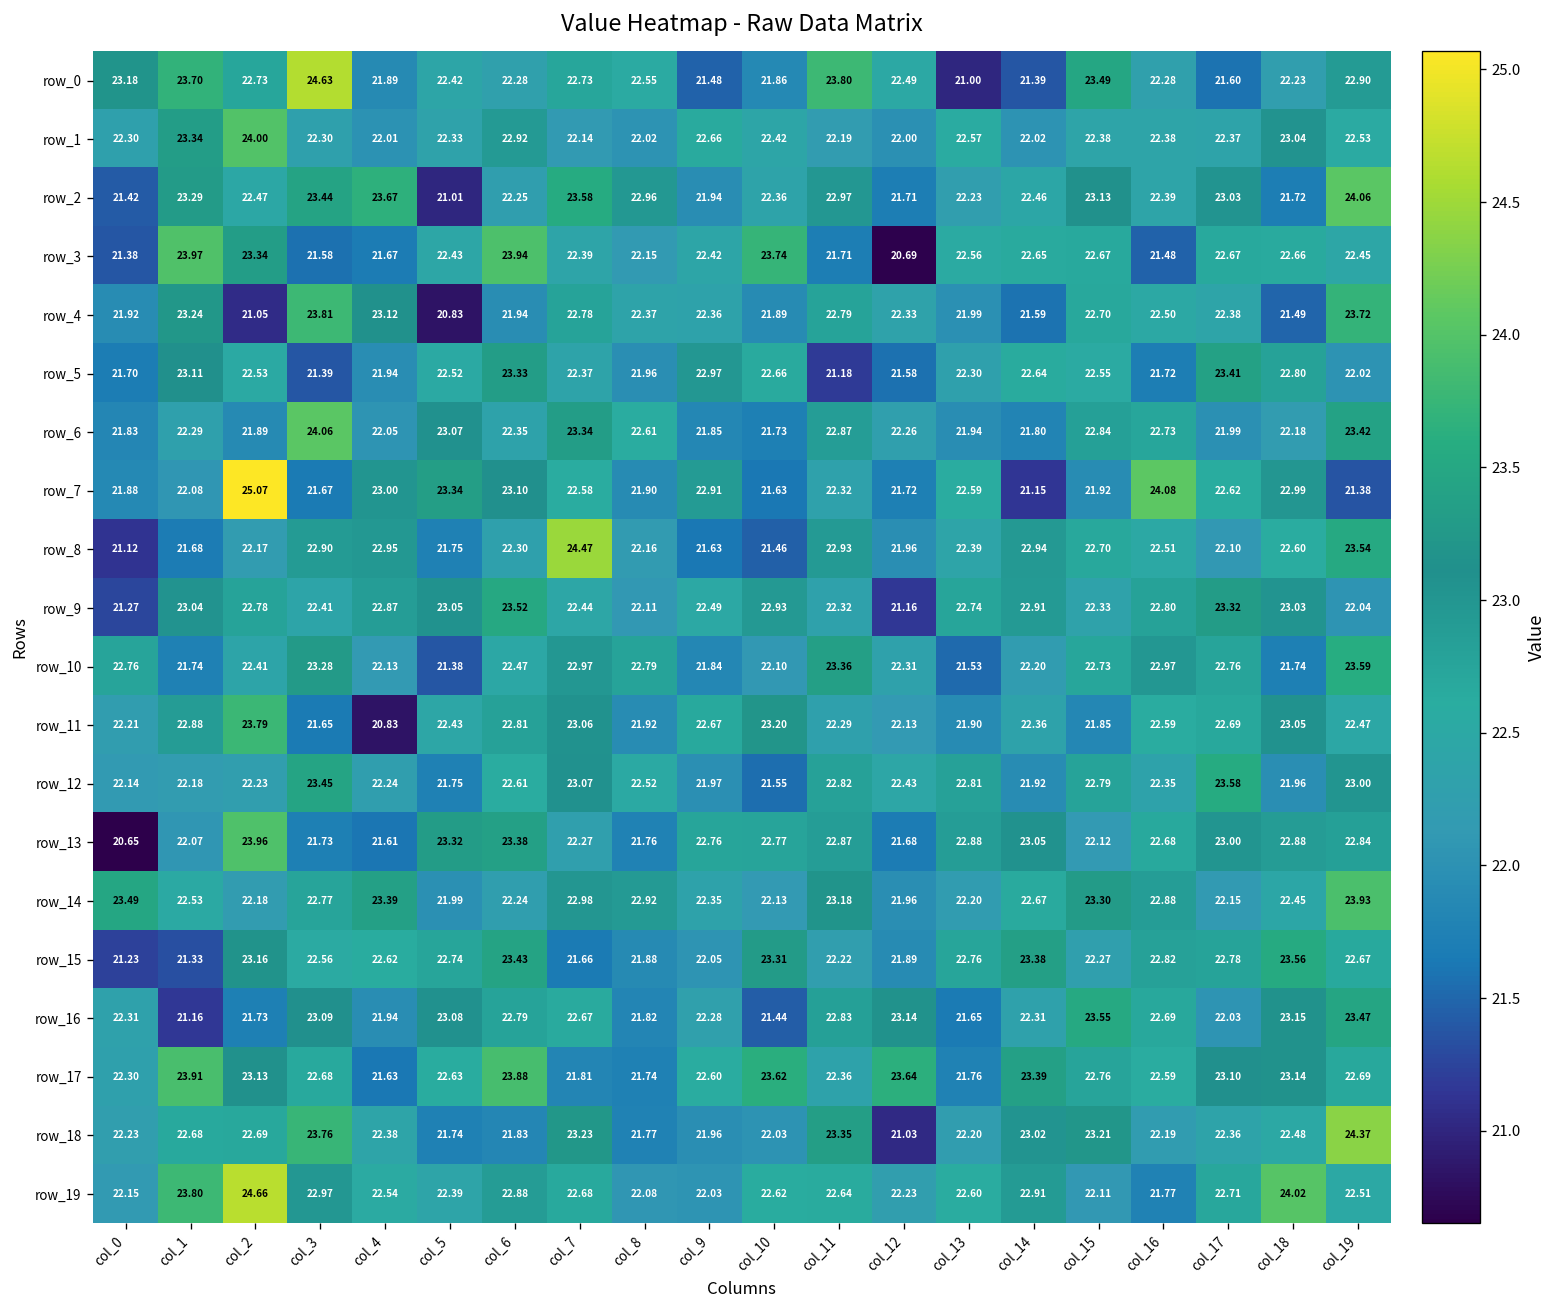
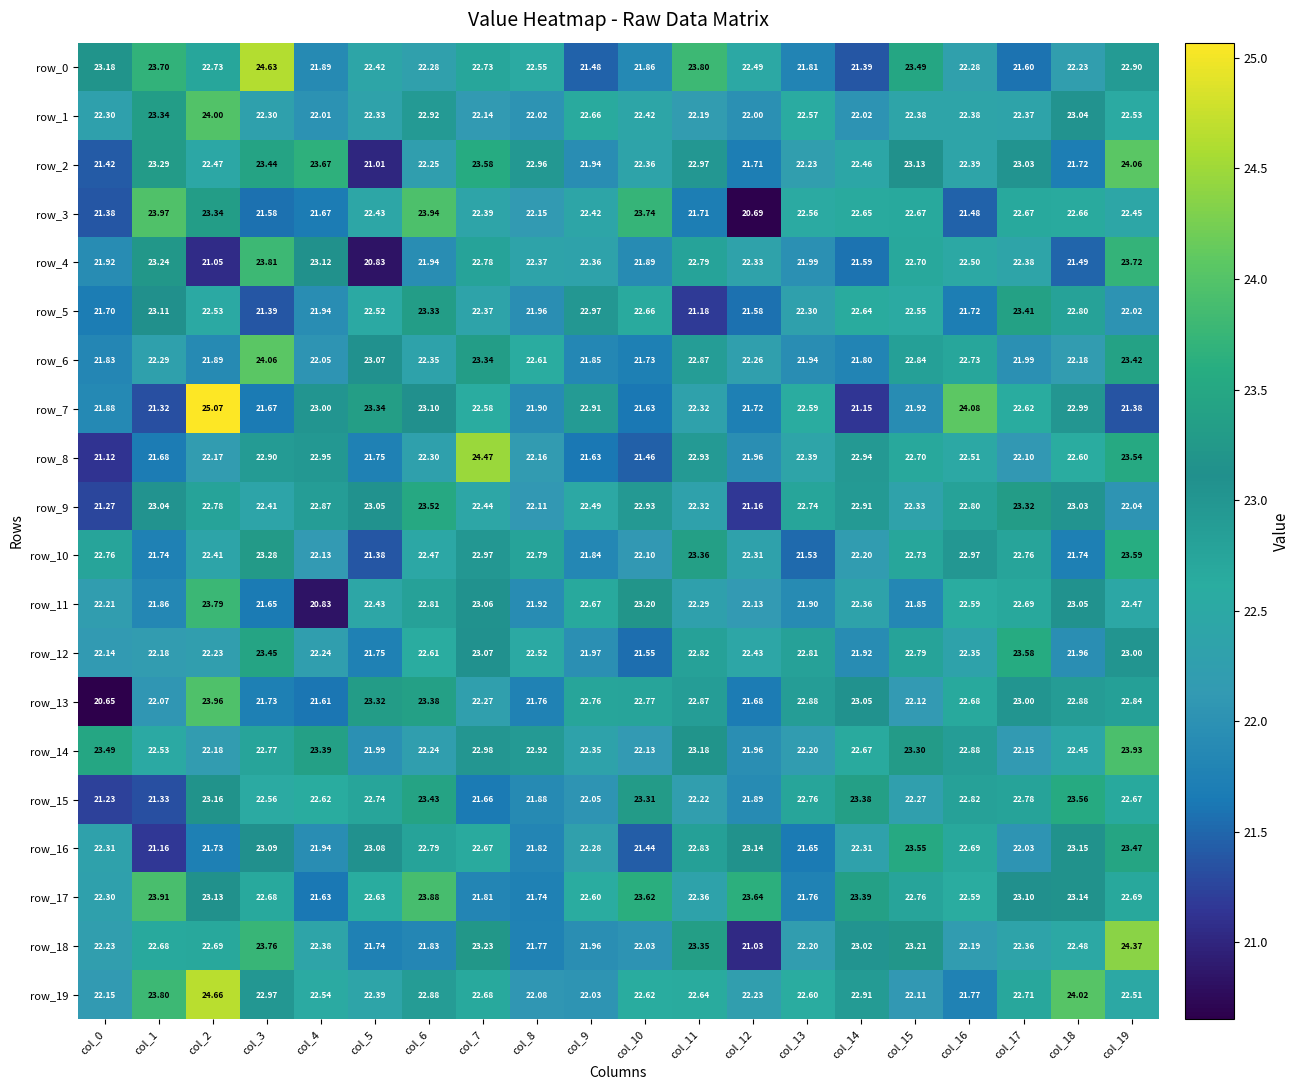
  {
    "row_0": {
      "col_0": 23.18,
      "col_1": 23.70,
      "col_2": 22.73,
      "col_3": 24.63,
      "col_4": 21.89,
      "col_5": 22.42,
      "col_6": 22.28,
      "col_7": 22.73,
      "col_8": 22.55,
      "col_9": 21.48,
      "col_10": 21.86,
      "col_11": 23.80,
      "col_12": 22.49,
-     "col_13": 21.00,
+     "col_13": 21.81,
      "col_14": 21.39,
      "col_15": 23.49,
      "col_16": 22.28,
      "col_17": 21.60,
      "col_18": 22.23,
      "col_19": 22.90
    },
    "row_7": {
      "col_0": 21.88,
-     "col_1": 22.08,
+     "col_1": 21.32,
      "col_2": 25.07,
      "col_3": 21.67,
      "col_4": 23.00,
      "col_5": 23.34,
      "col_6": 23.10,
      "col_7": 22.58,
      "col_8": 21.90,
      "col_9": 22.91,
      "col_10": 21.63,
      "col_11": 22.32,
      "col_12": 21.72,
      "col_13": 22.59,
      "col_14": 21.15,
      "col_15": 21.92,
      "col_16": 24.08,
      "col_17": 22.62,
      "col_18": 22.99,
      "col_19": 21.38
    },
    "row_11": {
      "col_0": 22.21,
-     "col_1": 22.88,
+     "col_1": 21.86,
      "col_2": 23.79,
      "col_3": 21.65,
      "col_4": 20.83,
      "col_5": 22.43,
      "col_6": 22.81,
      "col_7": 23.06,
      "col_8": 21.92,
      "col_9": 22.67,
      "col_10": 23.20,
      "col_11": 22.29,
      "col_12": 22.13,
      "col_13": 21.90,
      "col_14": 22.36,
      "col_15": 21.85,
      "col_16": 22.59,
      "col_17": 22.69,
      "col_18": 23.05,
      "col_19": 22.47
    }
  }
